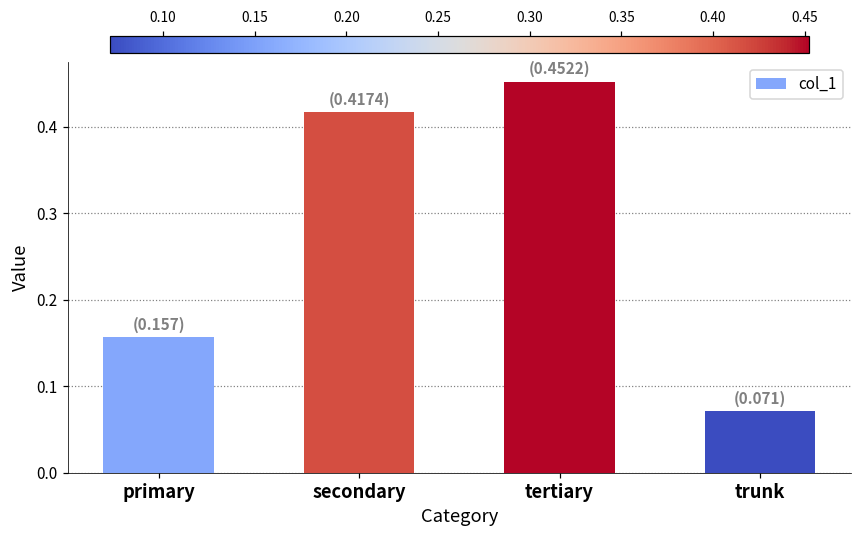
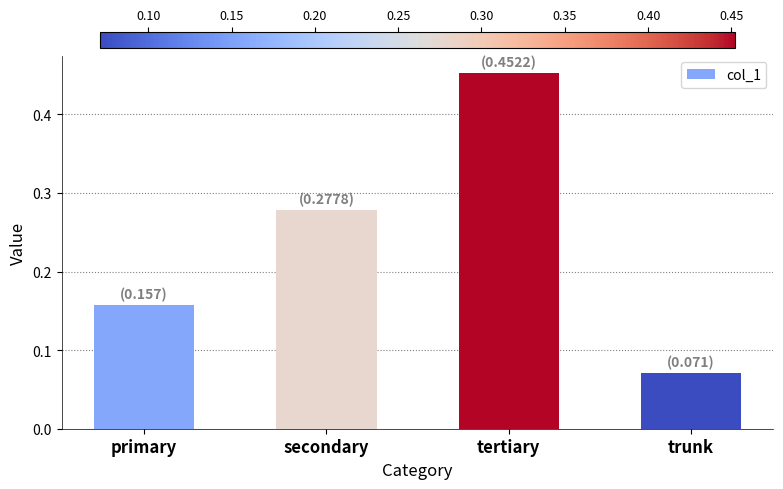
  {
    "primary": "(0.157)",
-   "secondary": "(0.4174)",
+   "secondary": "(0.2778)",
    "tertiary": "(0.4522)",
    "trunk": "(0.071)"
  }
